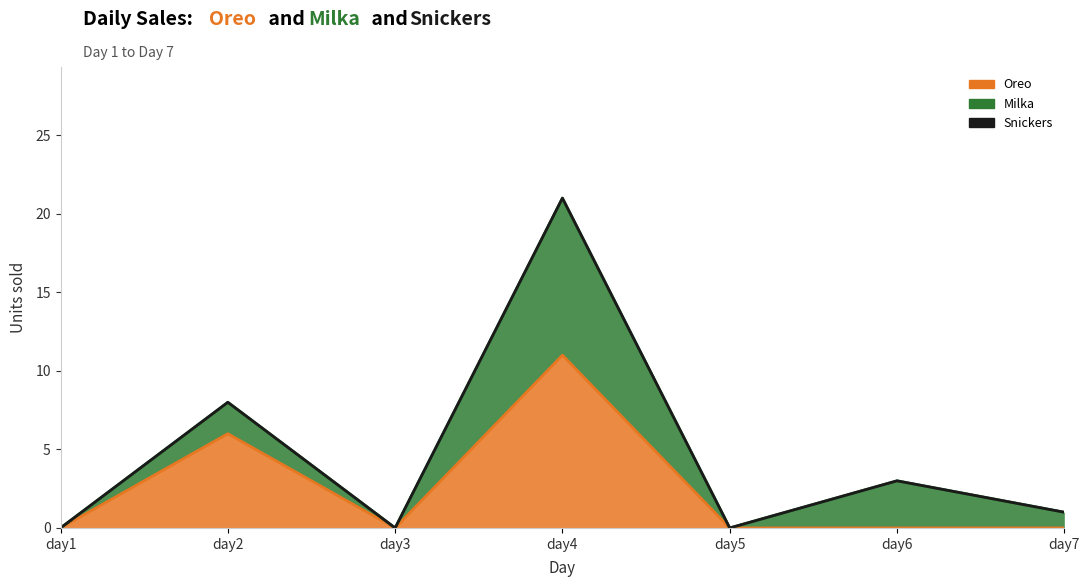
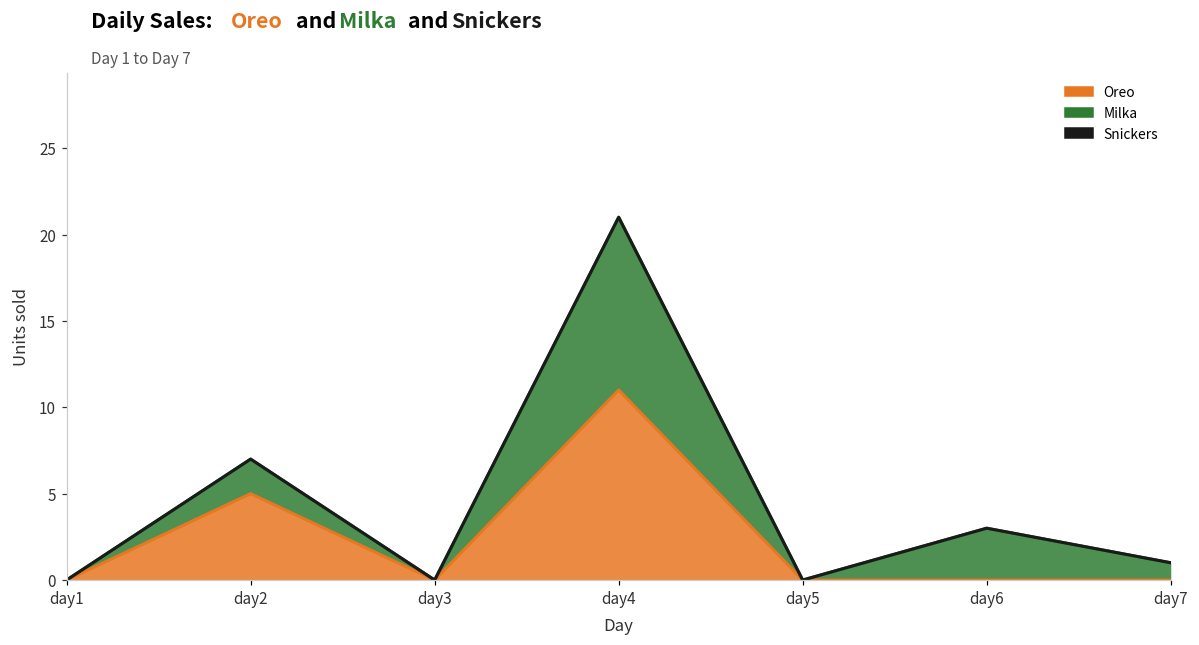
  {
    "Oreo": {
-     "day2": 6,
+     "day2": 5,
      "day4": 11,
      "day6": 0,
      "day7": 0
    }
  }
